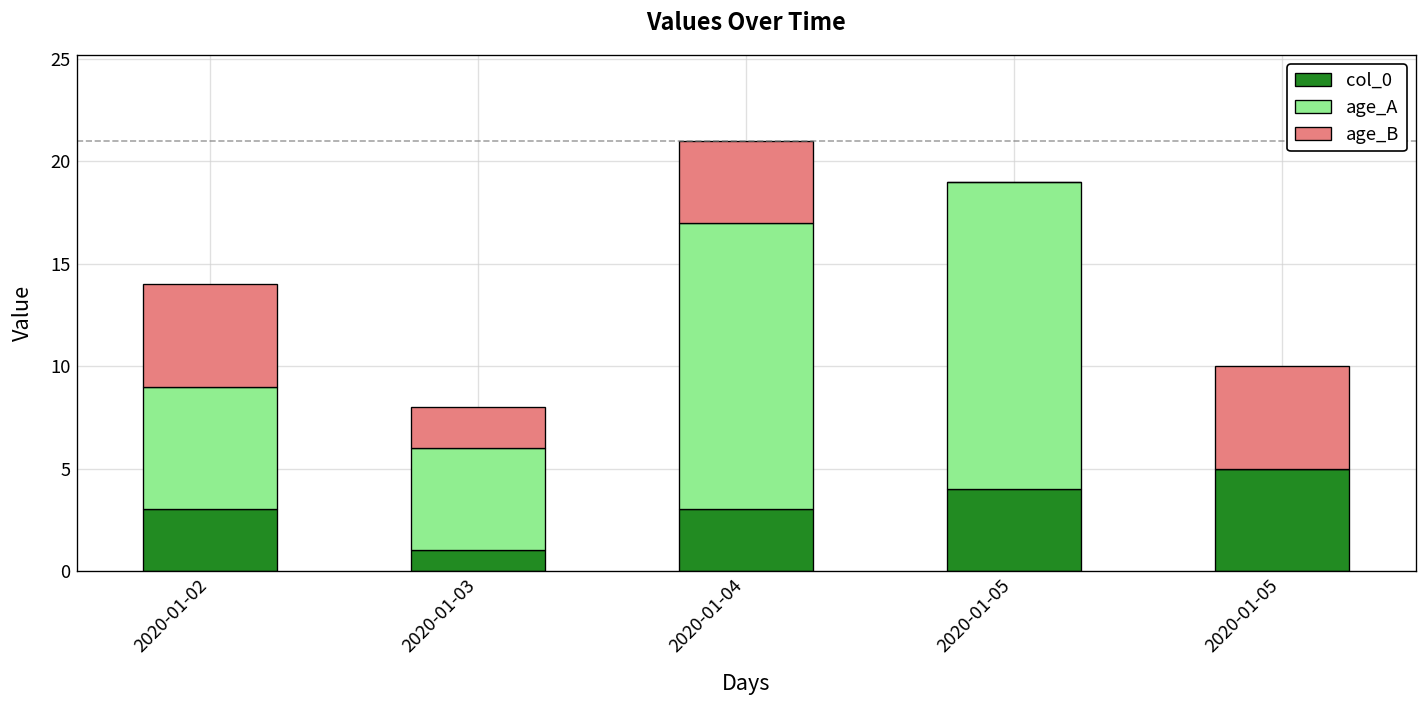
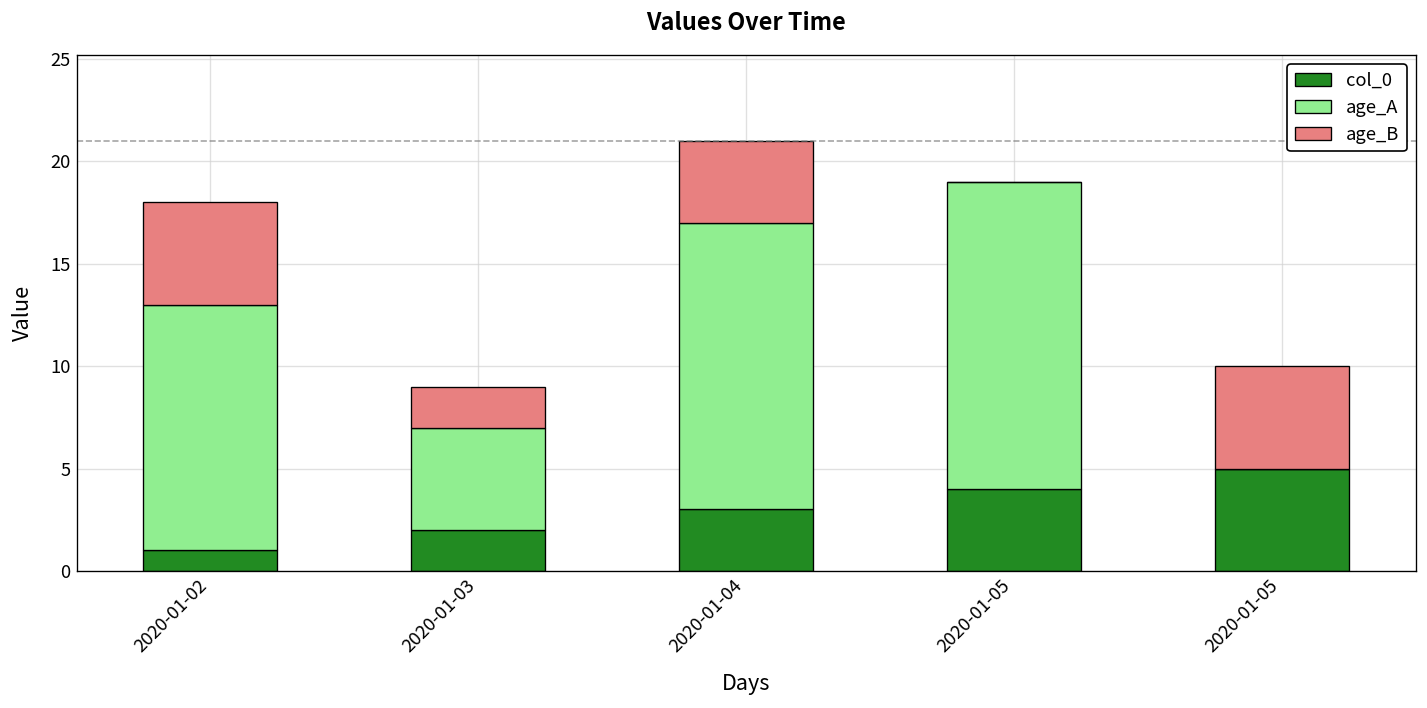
  {
    "col_0": {
-     "2020-01-02": 3,
-     "2020-01-03": 1,
+     "2020-01-02": 1,
+     "2020-01-03": 2,
      "2020-01-04": 3
    },
    "age_A": {
-     "2020-01-02": 6,
+     "2020-01-02": 12,
      "2020-01-03": 5,
      "2020-01-04": 14
    },
    "age_B": {
      "2020-01-02": 5,
      "2020-01-03": 2,
      "2020-01-04": 4
    }
  }
